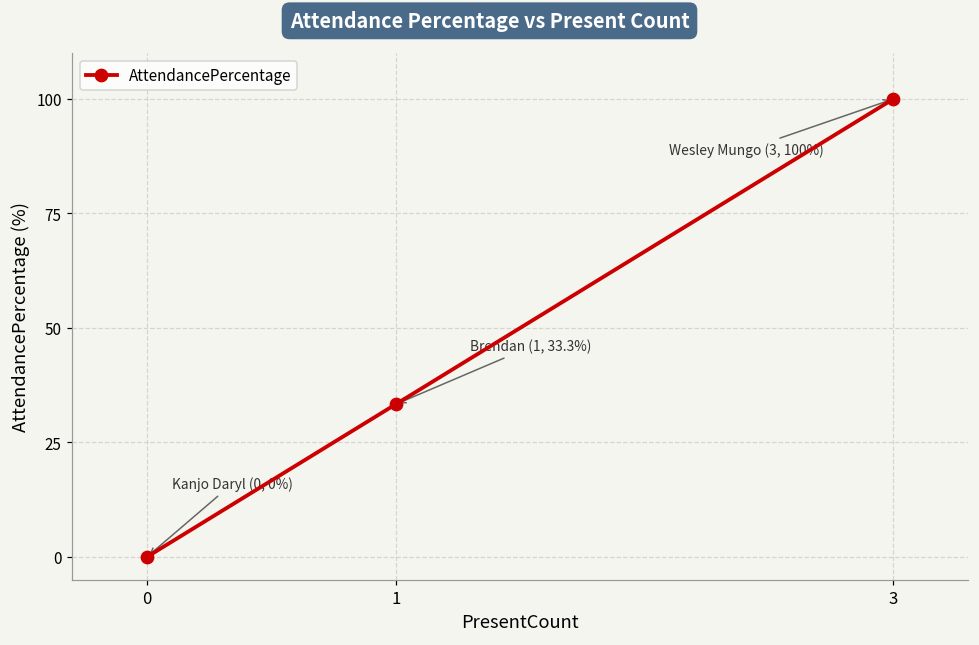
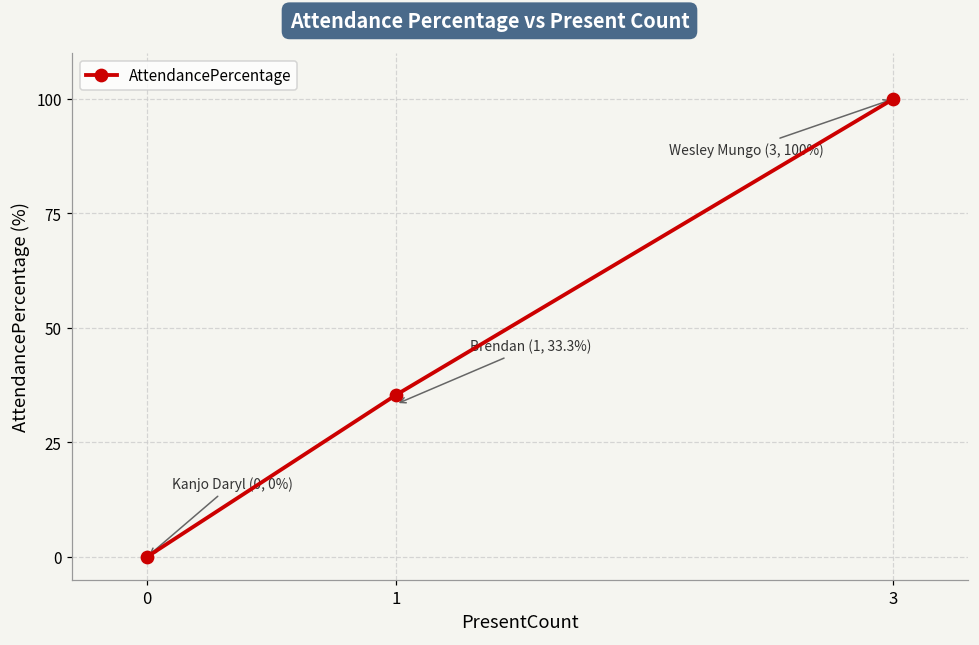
  {
-   "1": 33
+   "1": 35
  }
